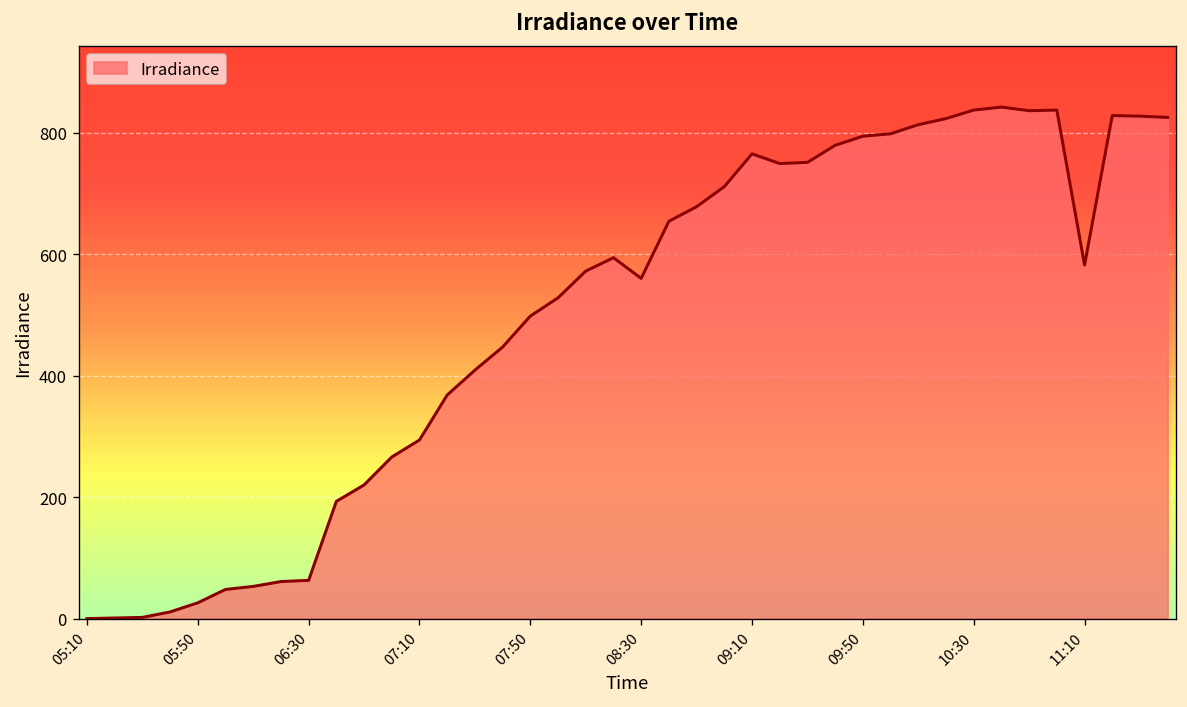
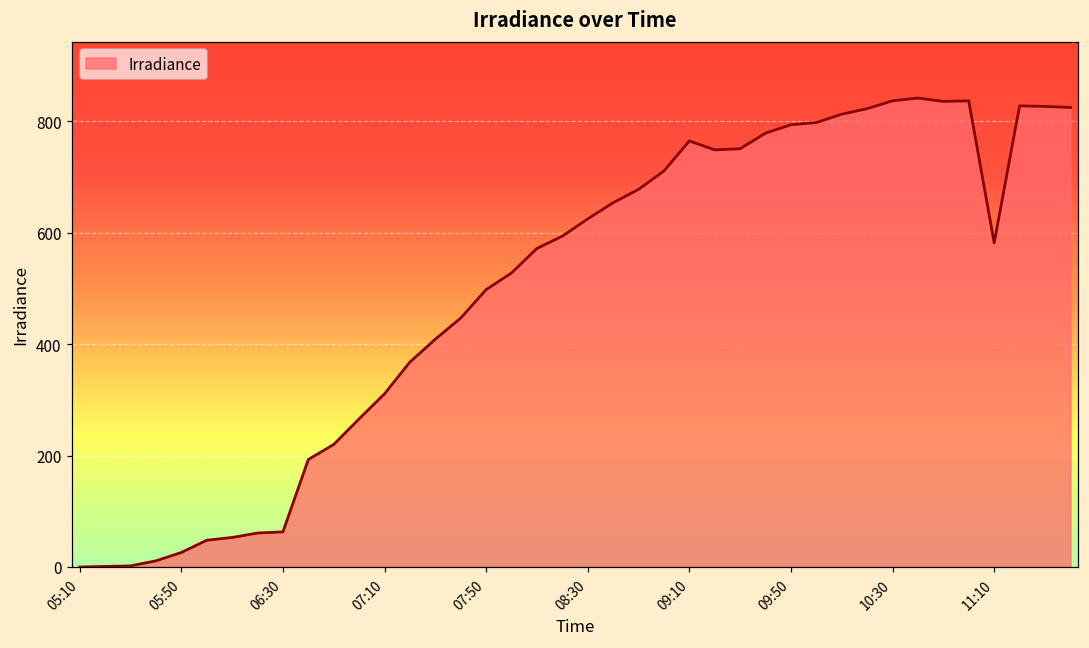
  {
    "05:10": 0,
    "05:50": 30,
    "06:30": 60,
-   "07:10": 290,
+   "07:10": 310,
    "07:50": 500,
-   "08:30": 560,
+   "08:30": 630,
    "09:10": 770,
    "09:50": 790,
    "10:30": 840,
    "11:10": 580
  }
